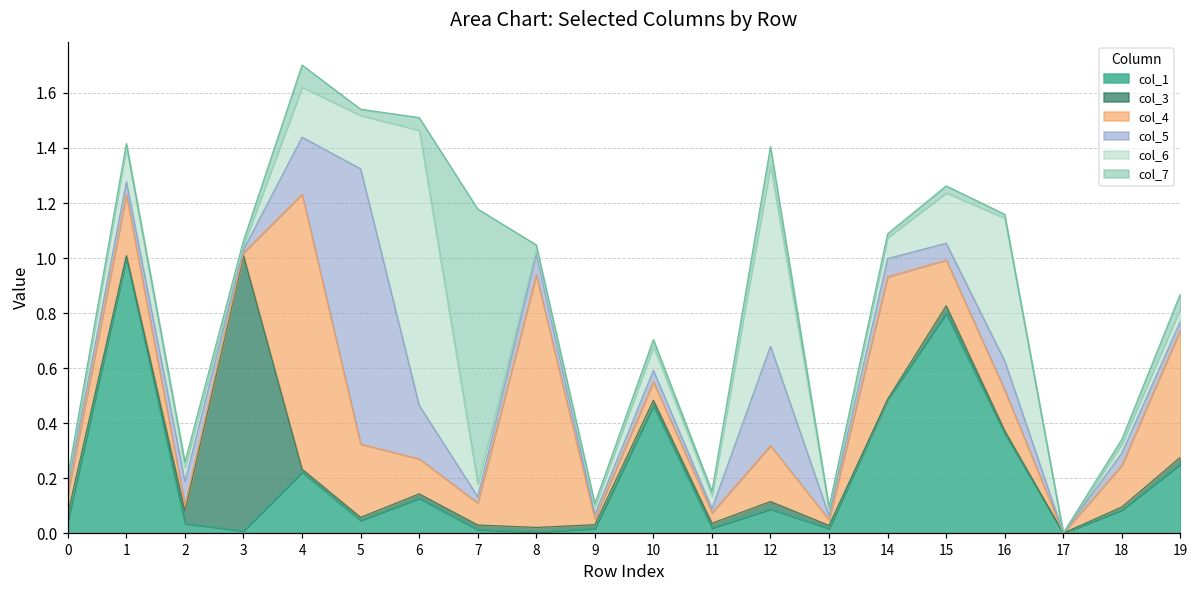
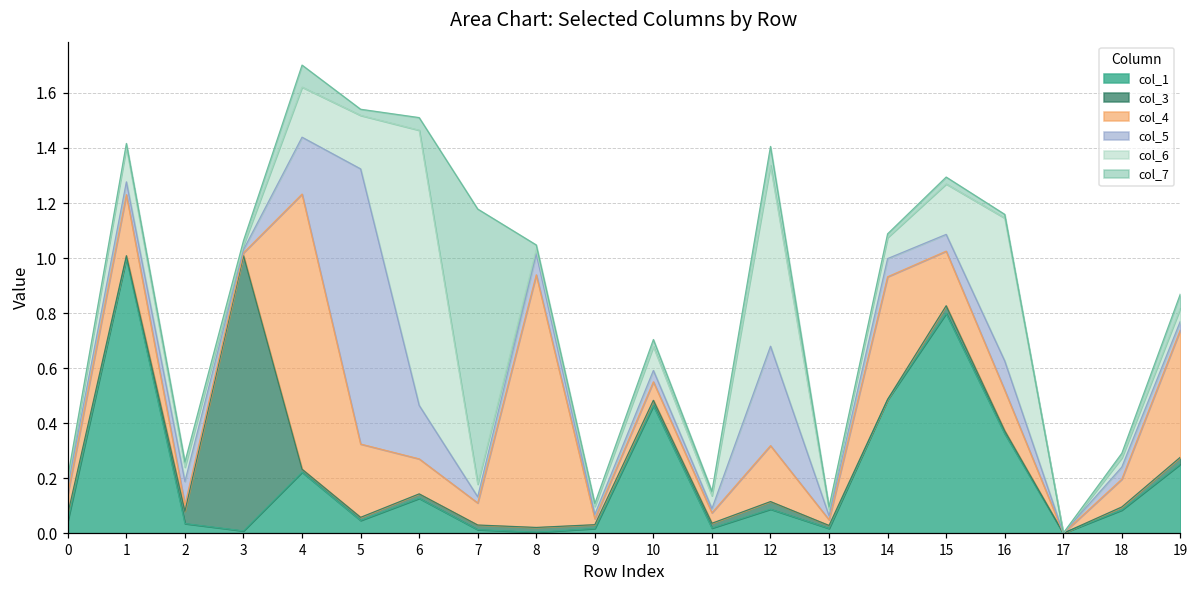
  {
    "col_4": {
      "0": 0.07,
      "1": 0.22,
      "2": 0.02,
      "3": 0.01,
      "4": 1.00,
      "5": 0.27,
      "6": 0.13,
      "7": 0.08,
      "8": 0.92,
      "9": 0.02,
      "10": 0.07,
      "11": 0.04,
      "12": 0.20,
      "13": 0.02,
      "14": 0.45,
-     "15": 0.17,
+     "15": 0.20,
      "16": 0.15,
-     "18": 0.15,
+     "18": 0.10,
      "19": 0.46
    }
  }
